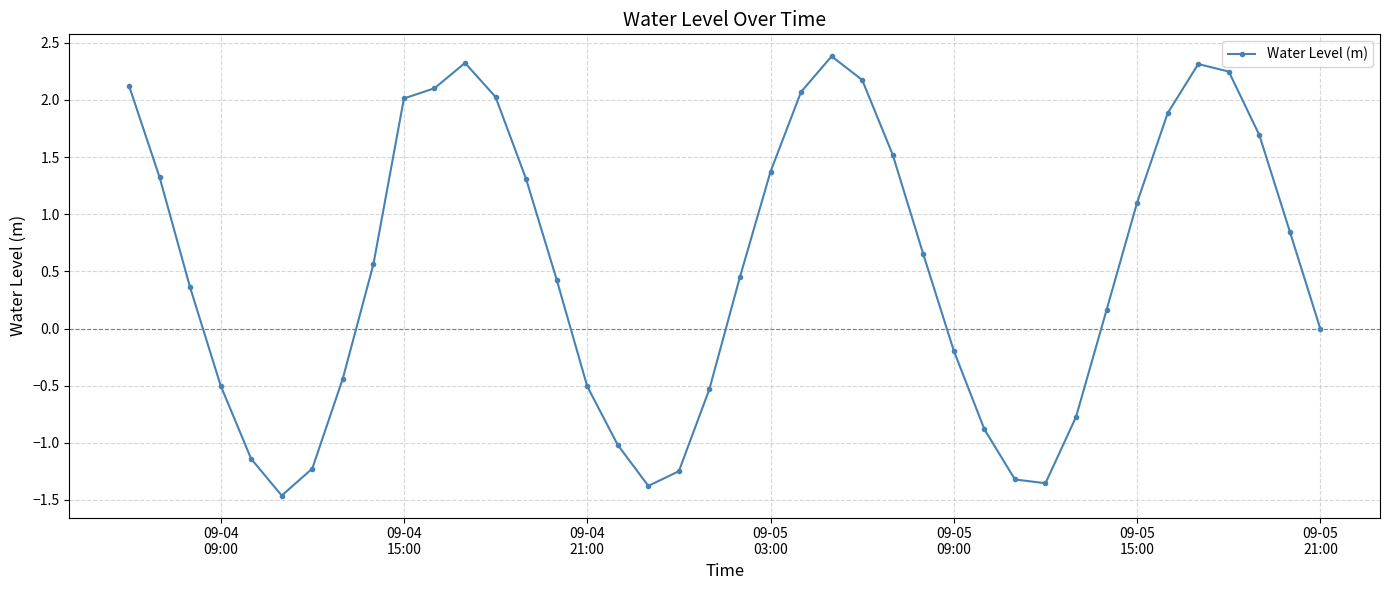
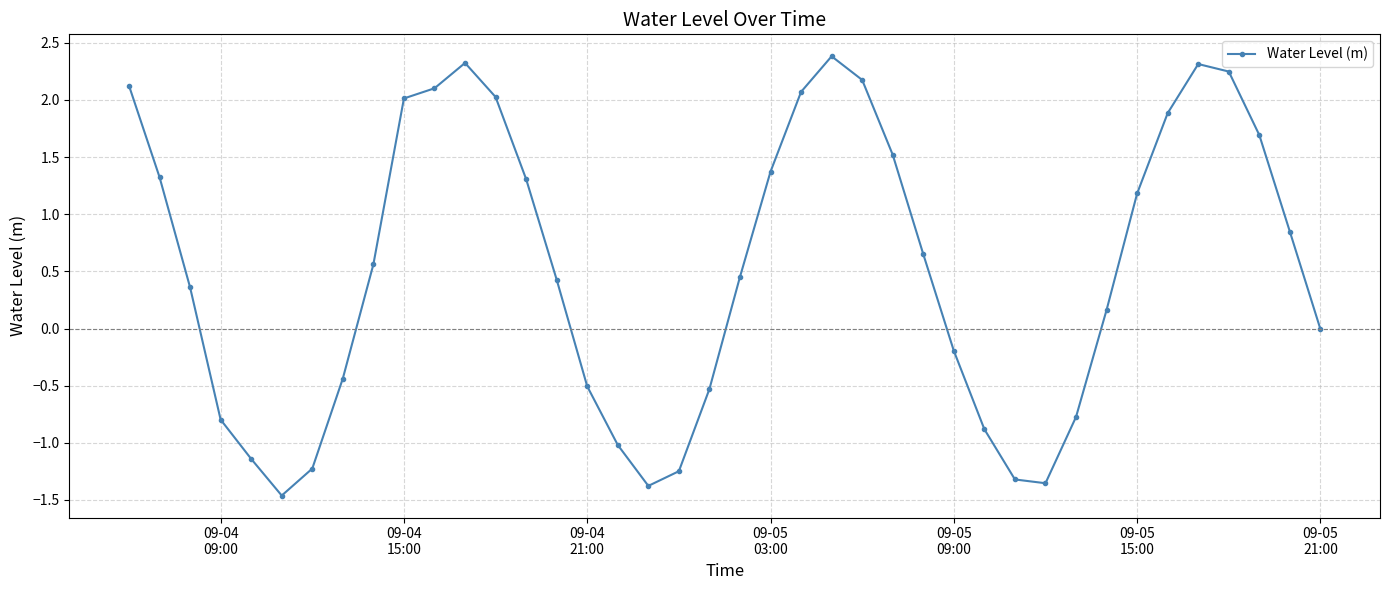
  {
-   "09-04 09:00": -0.50,
+   "09-04 09:00": -0.80,
    "09-04 15:00": 2.01,
    "09-04 21:00": -0.51,
    "09-05 03:00": 1.37,
    "09-05 09:00": -0.20,
-   "09-05 15:00": 1.10,
+   "09-05 15:00": 1.18,
    "09-05 21:00": -0.01
  }
